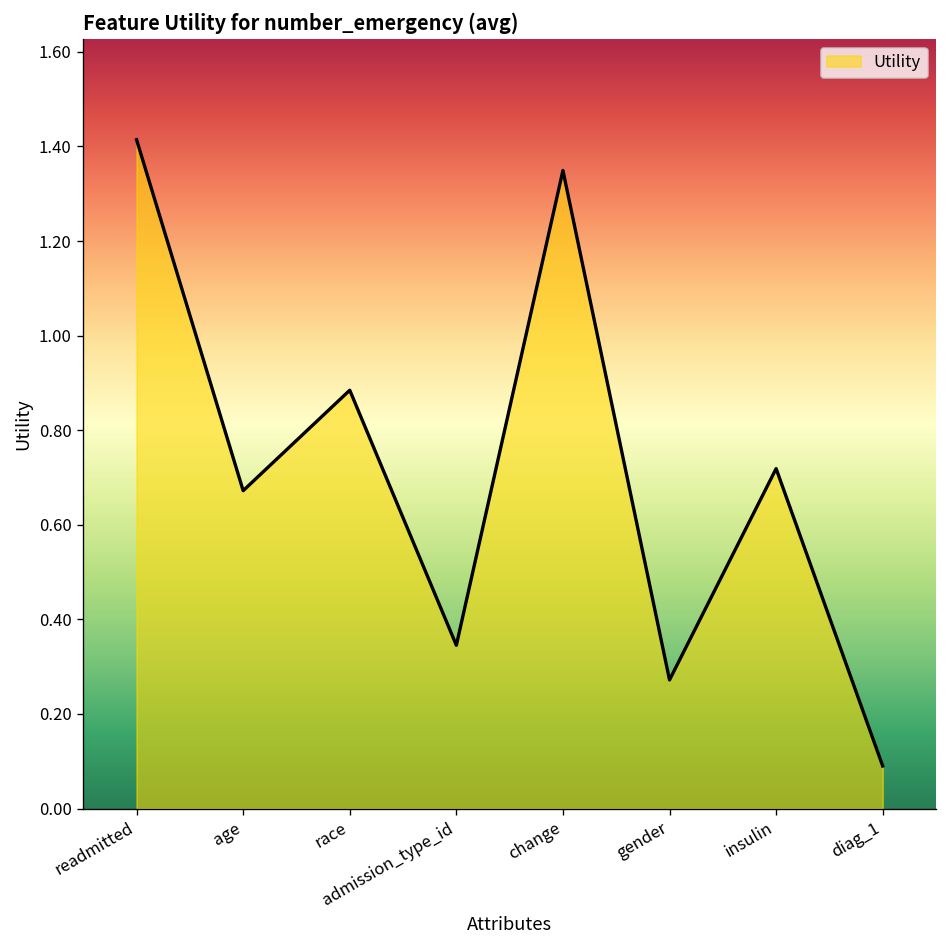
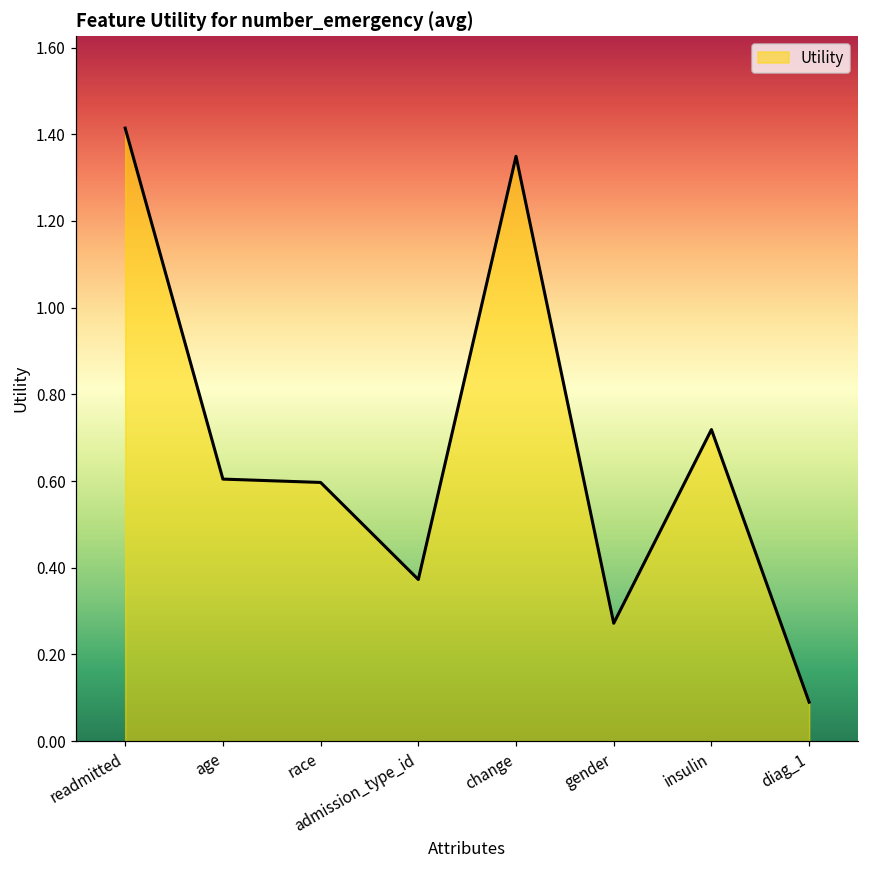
  {
    "readmitted": 1.41,
-   "age": 0.67,
-   "race": 0.88,
-   "admission_type_id": 0.35,
+   "age": 0.60,
+   "race": 0.60,
+   "admission_type_id": 0.37,
    "change": 1.35,
    "gender": 0.27,
    "insulin": 0.72,
    "diag_1": 0.09
  }
